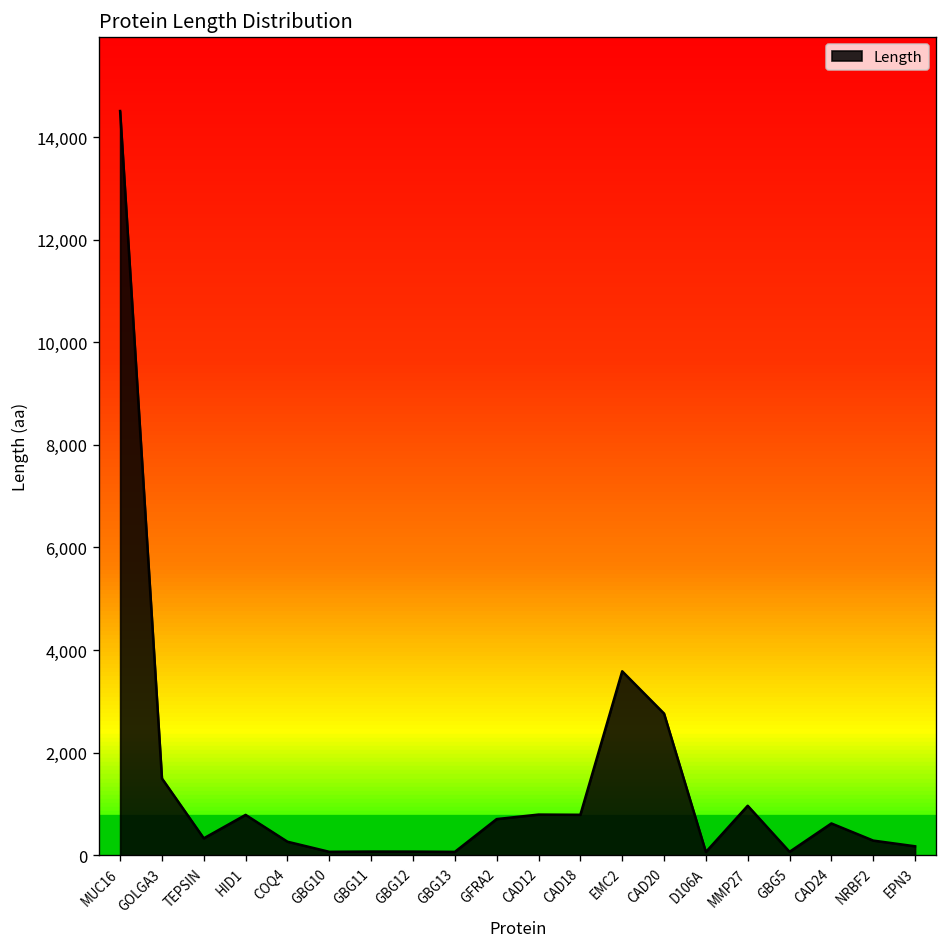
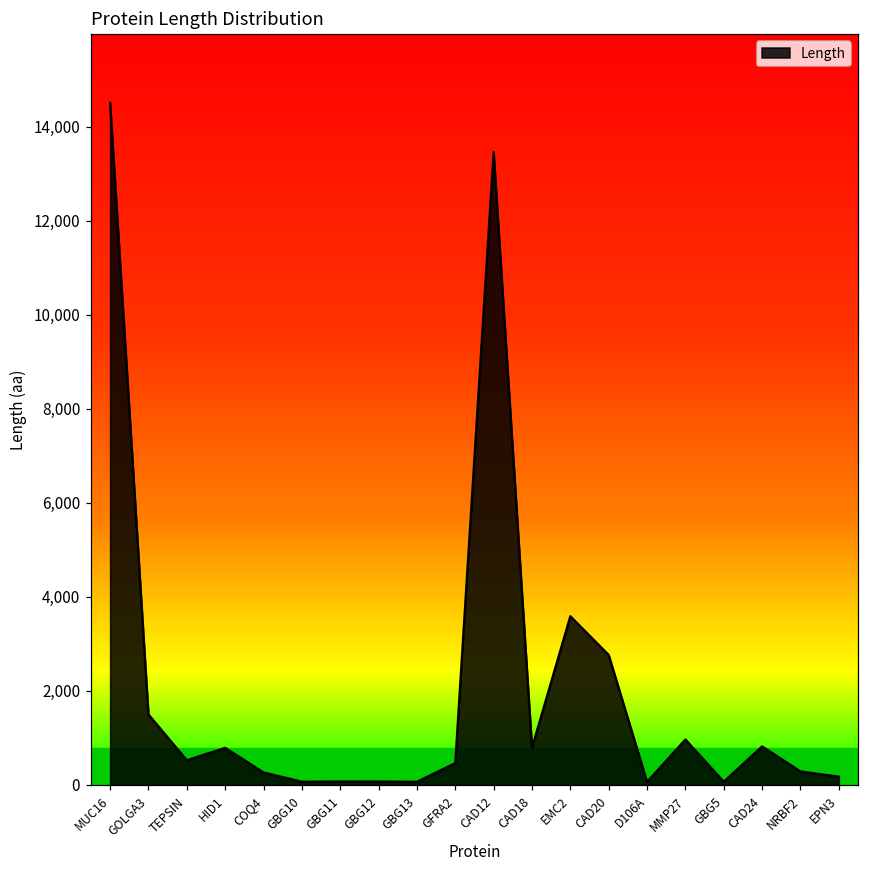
  {
    "MUC16": "14,500",
    "GOLGA3": "1,500",
-   "TEPSIN": "300",
+   "TEPSIN": "500",
    "HID1": "800",
    "COQ4": "300",
    "GBG10": "100",
    "GBG11": "100",
    "GBG12": "100",
    "GBG13": "100",
-   "GFRA2": "700",
-   "CAD12": "800",
+   "GFRA2": "500",
+   "CAD12": "13,500",
    "CAD18": "800",
    "EMC2": "3,600",
    "CAD20": "2,800",
    "D106A": "100",
    "MMP27": "1,000",
    "GBG5": "100",
-   "CAD24": "600",
+   "CAD24": "800",
    "NRBF2": "300",
    "EPN3": "200"
  }
